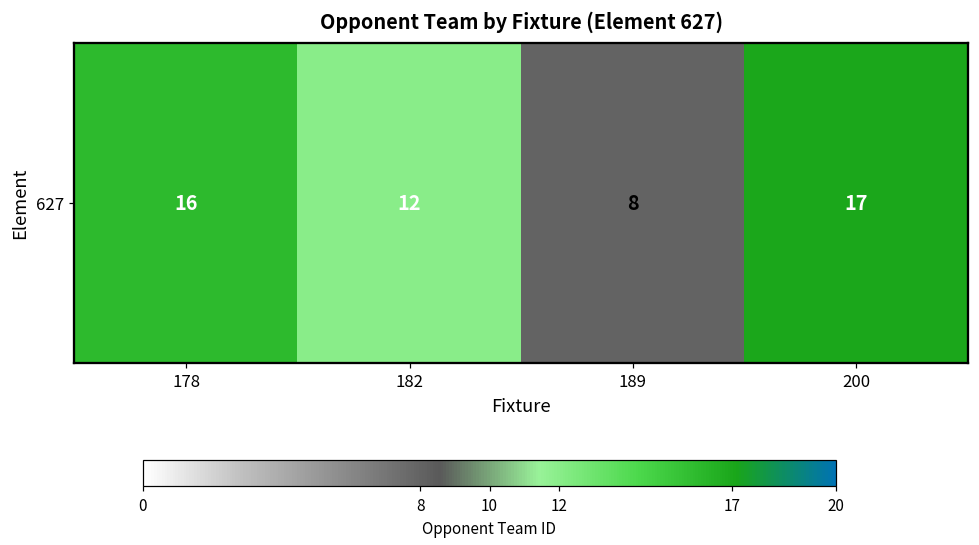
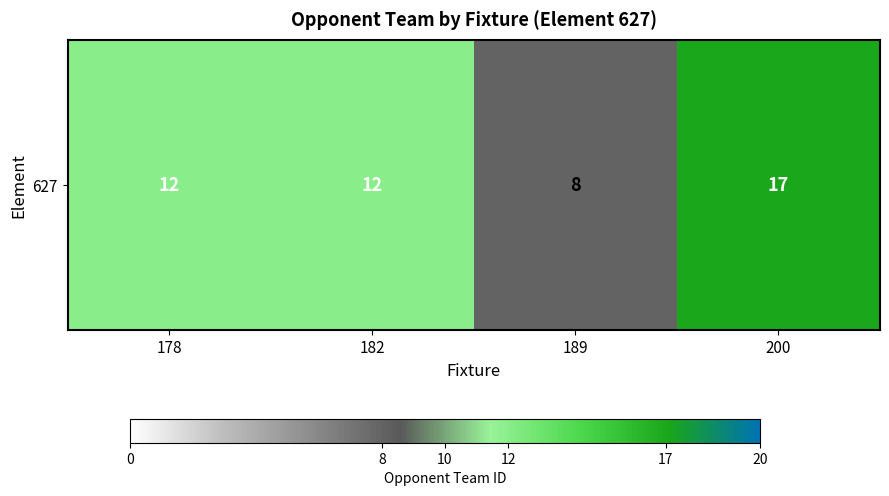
  {
    "627": {
-     "178": 16,
+     "178": 12,
      "182": 12,
      "189": 8,
      "200": 17
    }
  }
